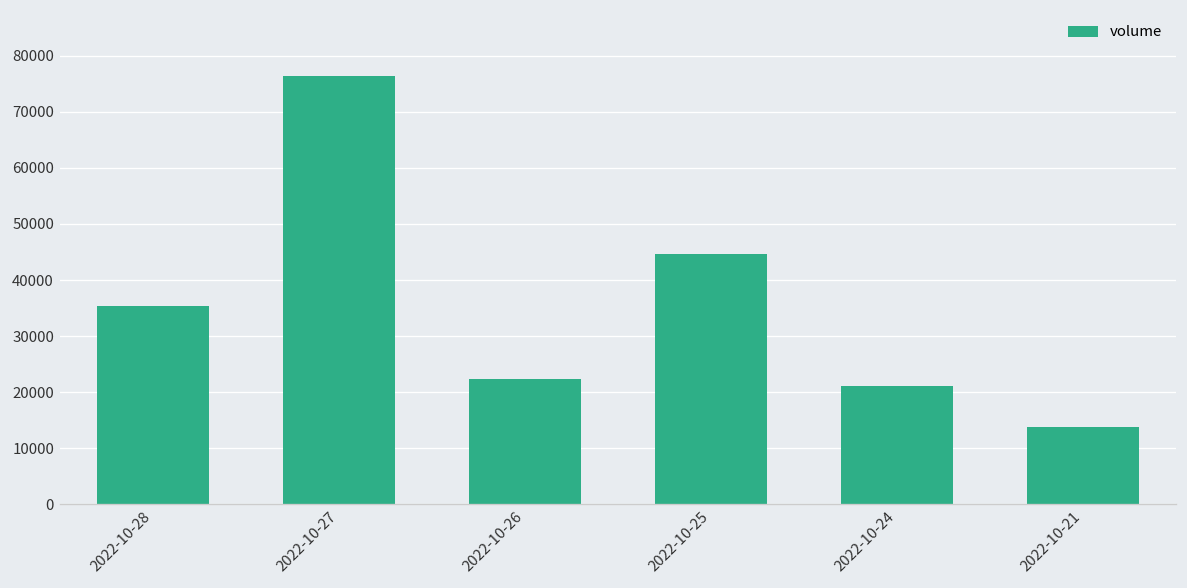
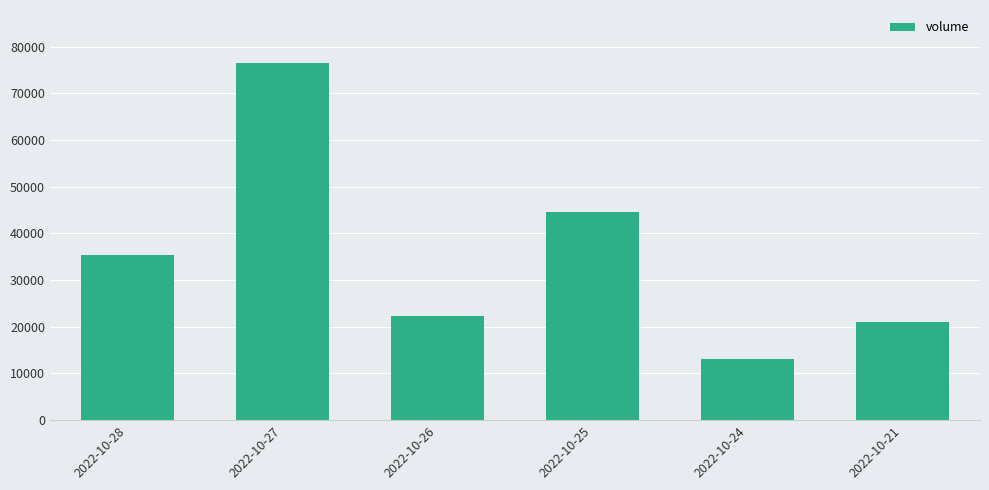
  {
    "2022-10-28": 35000,
    "2022-10-27": 76000,
    "2022-10-26": 22000,
    "2022-10-25": 45000,
-   "2022-10-24": 21000,
-   "2022-10-21": 14000
+   "2022-10-24": 13000,
+   "2022-10-21": 21000
  }
